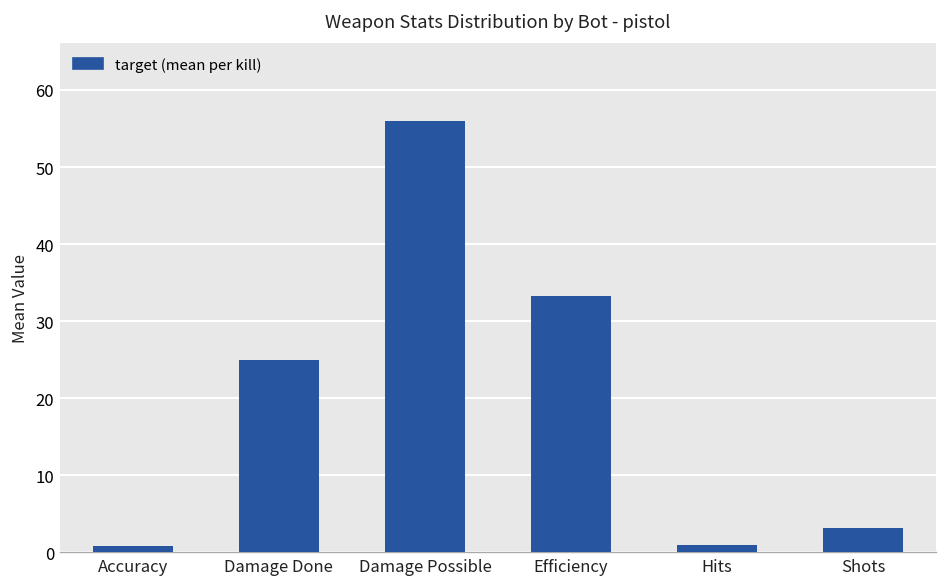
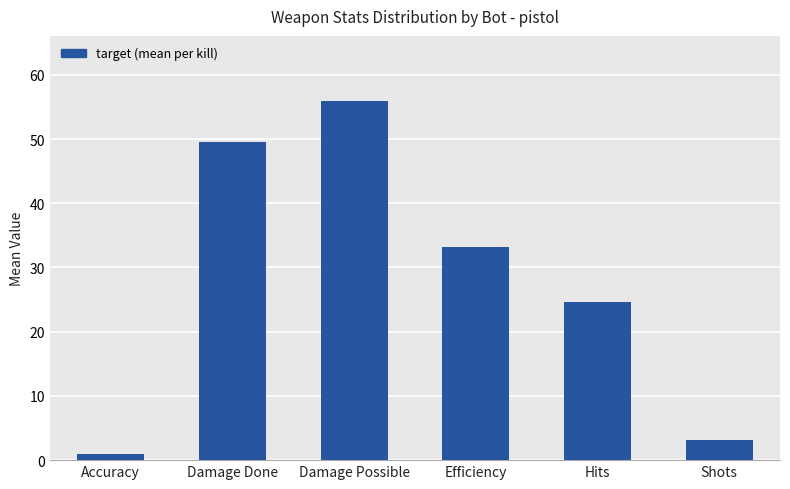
  {
    "Accuracy": 1,
-   "Damage Done": 25,
+   "Damage Done": 50,
    "Damage Possible": 56,
    "Efficiency": 33,
-   "Hits": 1,
+   "Hits": 25,
    "Shots": 3
  }
